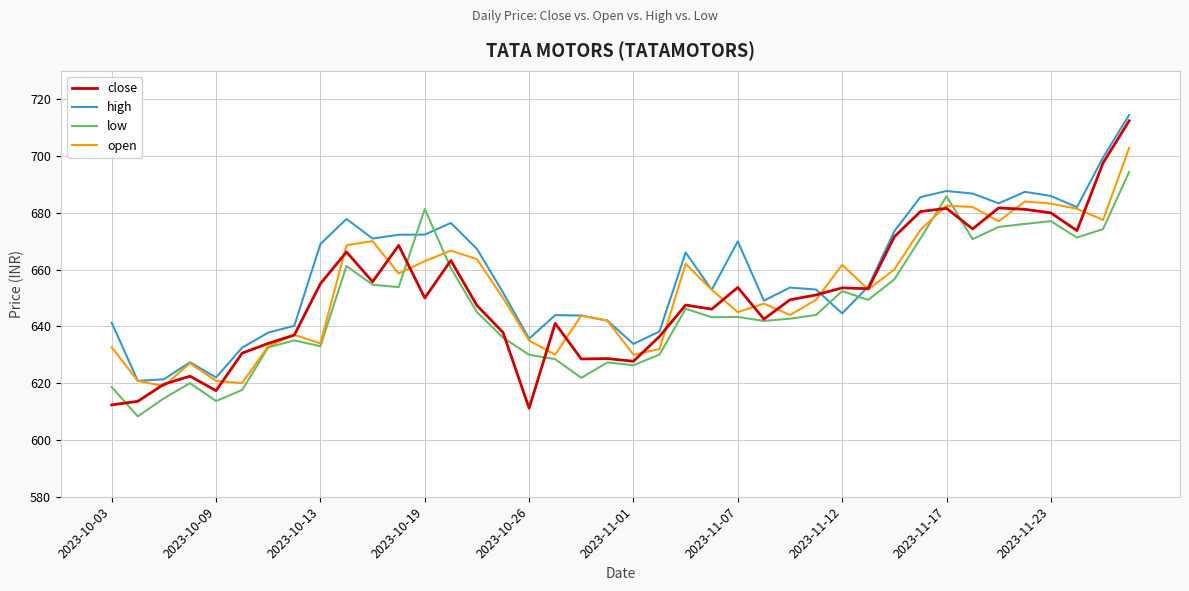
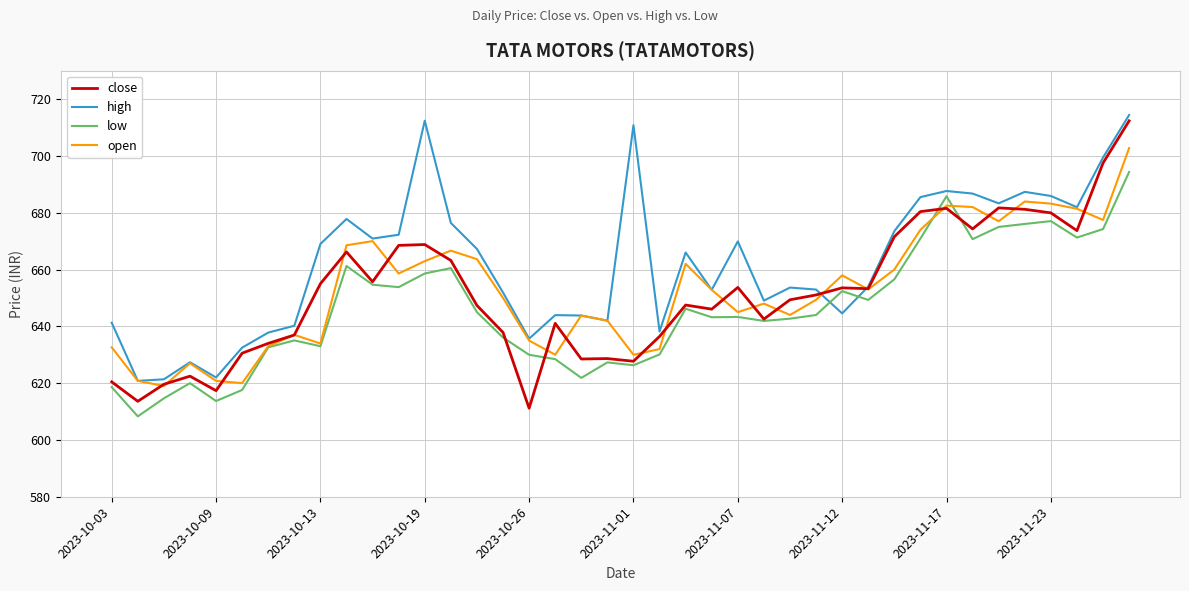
  {
    "close": {
-     "2023-10-03": 612,
+     "2023-10-03": 620,
      "2023-10-09": 617,
      "2023-10-13": 655,
-     "2023-10-19": 650,
+     "2023-10-19": 669,
      "2023-10-26": 611,
      "2023-11-01": 628,
      "2023-11-07": 654,
      "2023-11-12": 654,
      "2023-11-17": 682,
      "2023-11-23": 680
    },
    "high": {
      "2023-10-03": 641,
      "2023-10-09": 622,
      "2023-10-13": 669,
-     "2023-10-19": 672,
-     "2023-11-01": 634,
+     "2023-10-19": 712,
+     "2023-11-01": 711,
      "2023-11-07": 670,
      "2023-11-12": 645,
      "2023-11-17": 688,
      "2023-11-23": 686
    },
    "low": {
      "2023-10-03": 619,
      "2023-10-09": 614,
      "2023-10-13": 633,
-     "2023-10-19": 681,
+     "2023-10-19": 659,
      "2023-10-26": 630,
      "2023-11-01": 626,
      "2023-11-07": 643,
      "2023-11-12": 652,
      "2023-11-17": 686,
      "2023-11-23": 677
    },
    "open": {
      "2023-10-03": 633,
      "2023-10-09": 621,
      "2023-10-13": 634,
      "2023-10-19": 663,
      "2023-11-01": 630,
      "2023-11-07": 645,
-     "2023-11-12": 662,
+     "2023-11-12": 658,
      "2023-11-17": 683,
      "2023-11-23": 683
    }
  }
